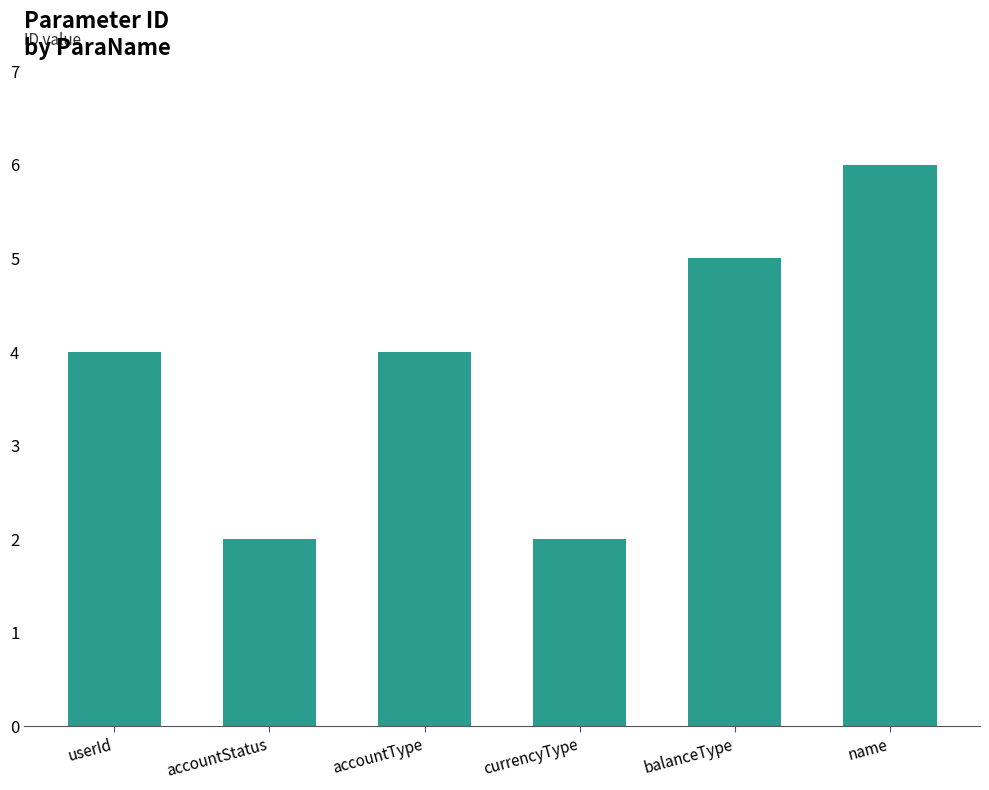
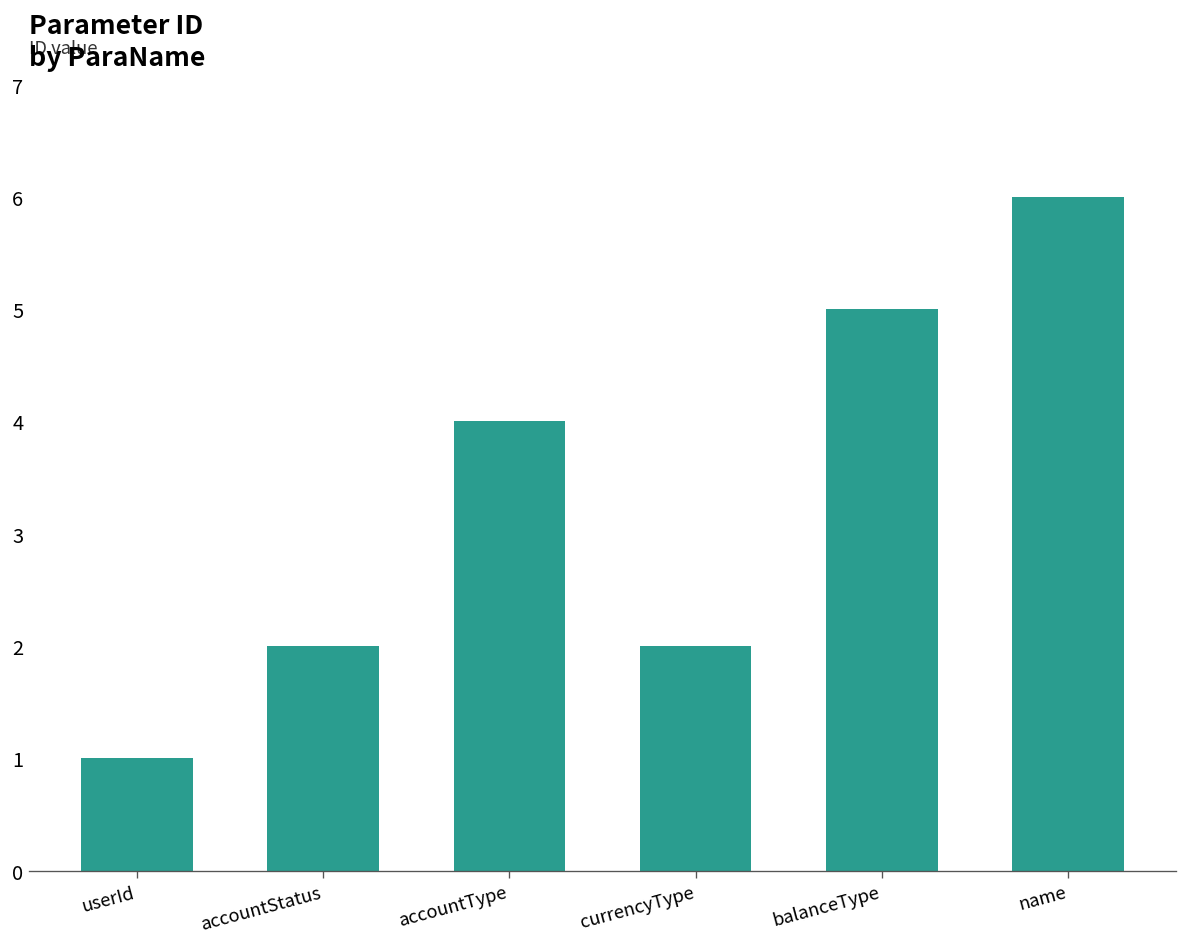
  {
-   "userId": 4,
+   "userId": 1,
    "accountStatus": 2,
    "accountType": 4,
    "currencyType": 2,
    "balanceType": 5,
    "name": 6
  }
